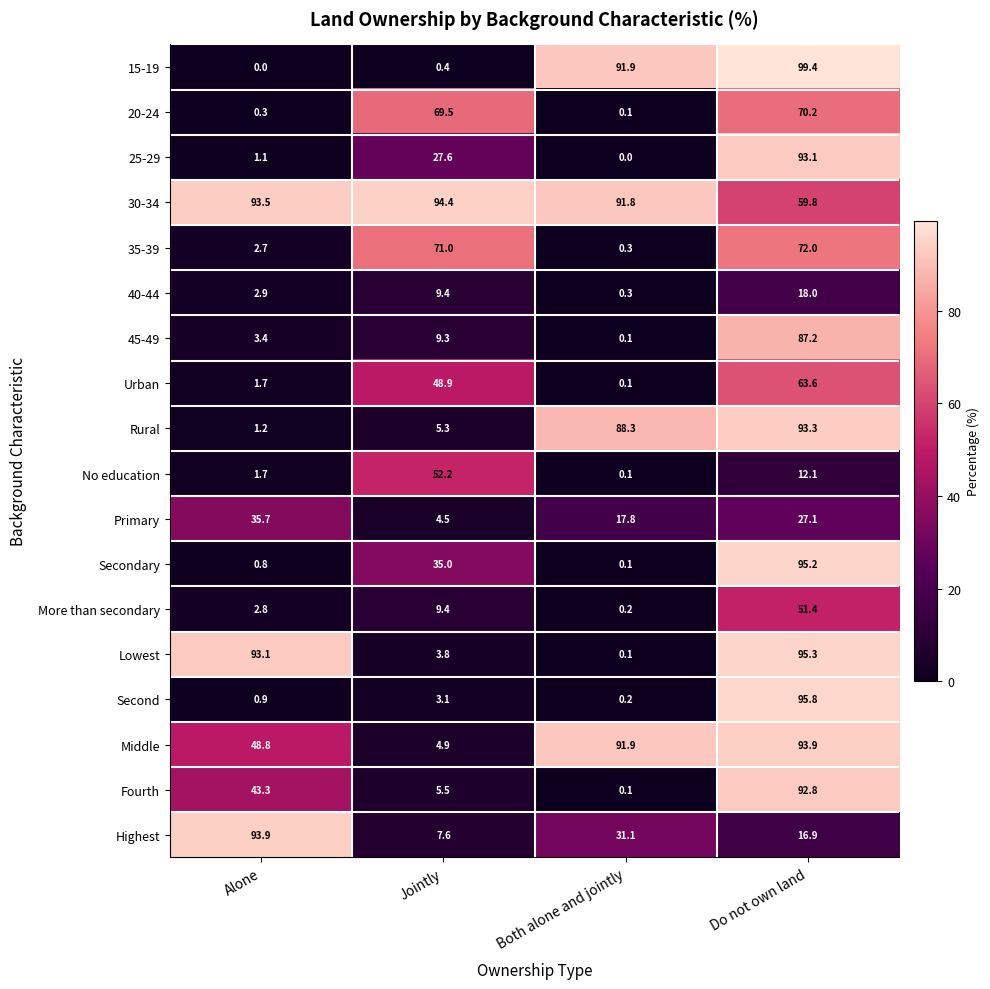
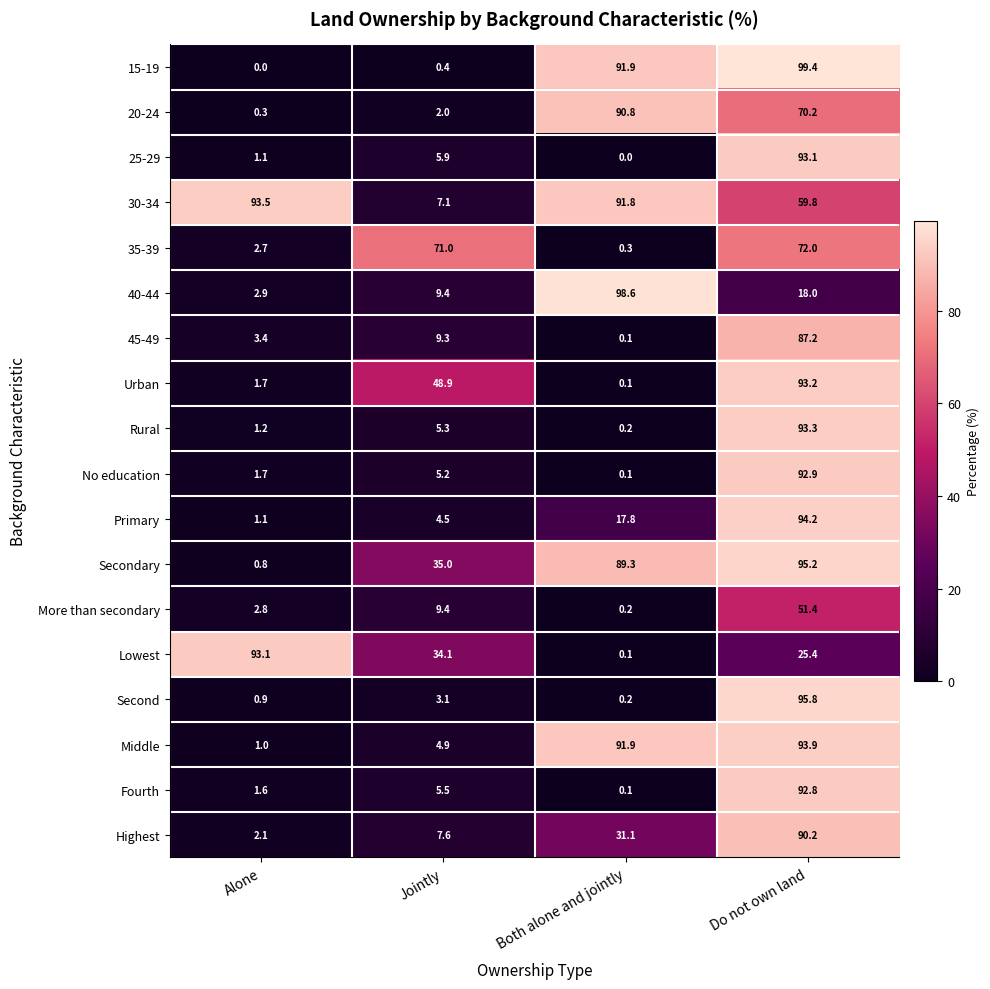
  {
    "15-19": {
      "Alone": 0.0,
      "Jointly": 0.4,
      "Both alone and jointly": 91.9,
      "Do not own land": 99.4
    },
    "20-24": {
      "Alone": 0.3,
-     "Jointly": 69.5,
-     "Both alone and jointly": 0.1,
+     "Jointly": 2.0,
+     "Both alone and jointly": 90.8,
      "Do not own land": 70.2
    },
    "25-29": {
      "Alone": 1.1,
-     "Jointly": 27.6,
+     "Jointly": 5.9,
      "Both alone and jointly": 0.0,
      "Do not own land": 93.1
    },
    "30-34": {
      "Alone": 93.5,
-     "Jointly": 94.4,
+     "Jointly": 7.1,
      "Both alone and jointly": 91.8,
      "Do not own land": 59.8
    },
    "35-39": {
      "Alone": 2.7,
      "Jointly": 71.0,
      "Both alone and jointly": 0.3,
      "Do not own land": 72.0
    },
    "40-44": {
      "Alone": 2.9,
      "Jointly": 9.4,
-     "Both alone and jointly": 0.3,
+     "Both alone and jointly": 98.6,
      "Do not own land": 18.0
    },
    "45-49": {
      "Alone": 3.4,
      "Jointly": 9.3,
      "Both alone and jointly": 0.1,
      "Do not own land": 87.2
    },
    "Urban": {
      "Alone": 1.7,
      "Jointly": 48.9,
      "Both alone and jointly": 0.1,
-     "Do not own land": 63.6
+     "Do not own land": 93.2
    },
    "Rural": {
      "Alone": 1.2,
      "Jointly": 5.3,
-     "Both alone and jointly": 88.3,
+     "Both alone and jointly": 0.2,
      "Do not own land": 93.3
    },
    "No education": {
      "Alone": 1.7,
-     "Jointly": 52.2,
+     "Jointly": 5.2,
      "Both alone and jointly": 0.1,
-     "Do not own land": 12.1
+     "Do not own land": 92.9
    },
    "Primary": {
-     "Alone": 35.7,
+     "Alone": 1.1,
      "Jointly": 4.5,
      "Both alone and jointly": 17.8,
-     "Do not own land": 27.1
+     "Do not own land": 94.2
    },
    "Secondary": {
      "Alone": 0.8,
      "Jointly": 35.0,
-     "Both alone and jointly": 0.1,
+     "Both alone and jointly": 89.3,
      "Do not own land": 95.2
    },
    "More than secondary": {
      "Alone": 2.8,
      "Jointly": 9.4,
      "Both alone and jointly": 0.2,
      "Do not own land": 51.4
    },
    "Lowest": {
      "Alone": 93.1,
-     "Jointly": 3.8,
+     "Jointly": 34.1,
      "Both alone and jointly": 0.1,
-     "Do not own land": 95.3
+     "Do not own land": 25.4
    },
    "Second": {
      "Alone": 0.9,
      "Jointly": 3.1,
      "Both alone and jointly": 0.2,
      "Do not own land": 95.8
    },
    "Middle": {
-     "Alone": 48.8,
+     "Alone": 1.0,
      "Jointly": 4.9,
      "Both alone and jointly": 91.9,
      "Do not own land": 93.9
    },
    "Fourth": {
-     "Alone": 43.3,
+     "Alone": 1.6,
      "Jointly": 5.5,
      "Both alone and jointly": 0.1,
      "Do not own land": 92.8
    },
    "Highest": {
-     "Alone": 93.9,
+     "Alone": 2.1,
      "Jointly": 7.6,
      "Both alone and jointly": 31.1,
-     "Do not own land": 16.9
+     "Do not own land": 90.2
    }
  }
